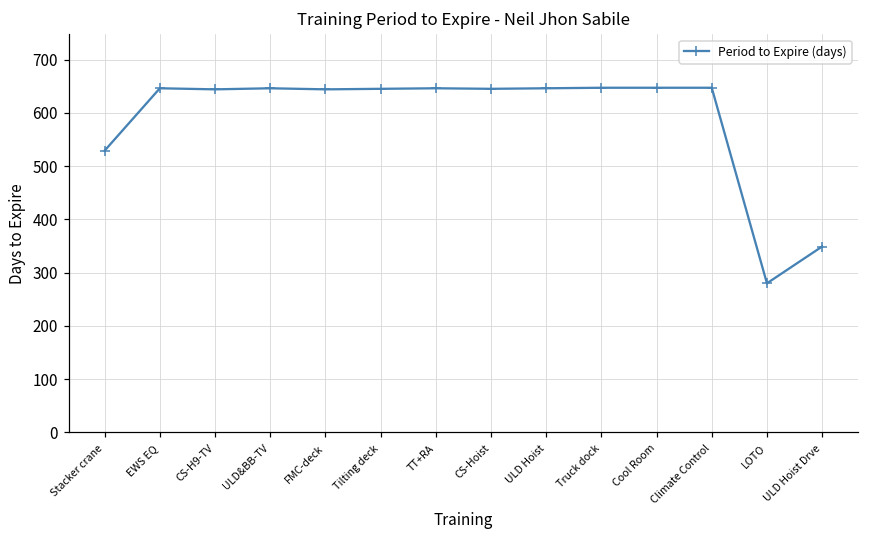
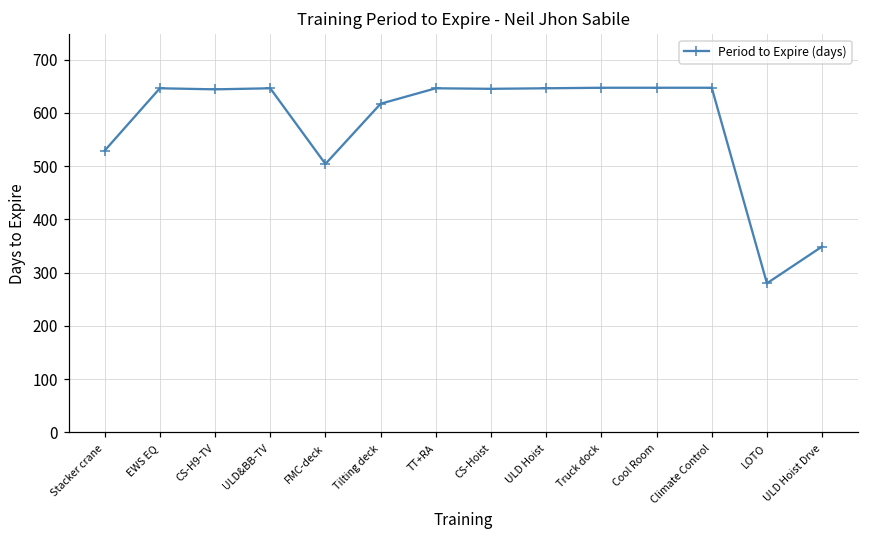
  {
    "Stacker crane": 530,
    "EWS EQ": 650,
    "CS-H9-TV": 640,
    "ULD&BB-TV": 650,
-   "FMC-deck": 640,
-   "Tilting deck": 650,
+   "FMC-deck": 500,
+   "Tilting deck": 620,
    "TT+RA": 650,
    "CS-Hoist": 650,
    "ULD Hoist": 650,
    "Truck dock": 650,
    "Cool Room": 650,
    "Climate Control": 650,
    "LOTO": 280,
    "ULD Hoist Drve": 350
  }
